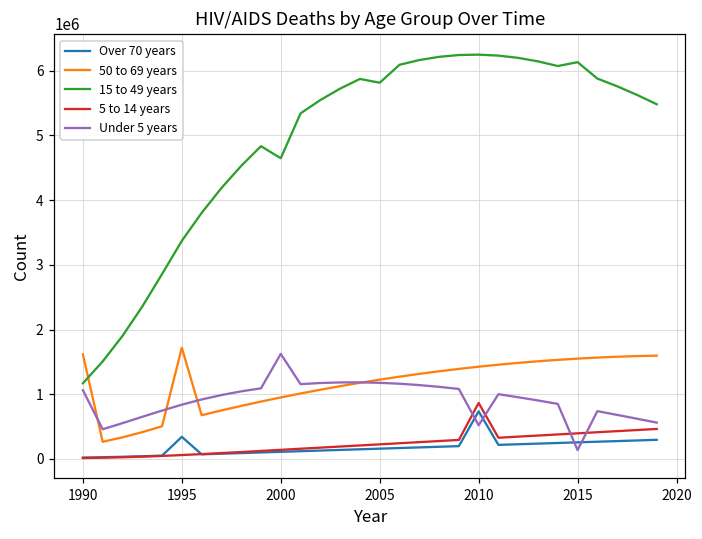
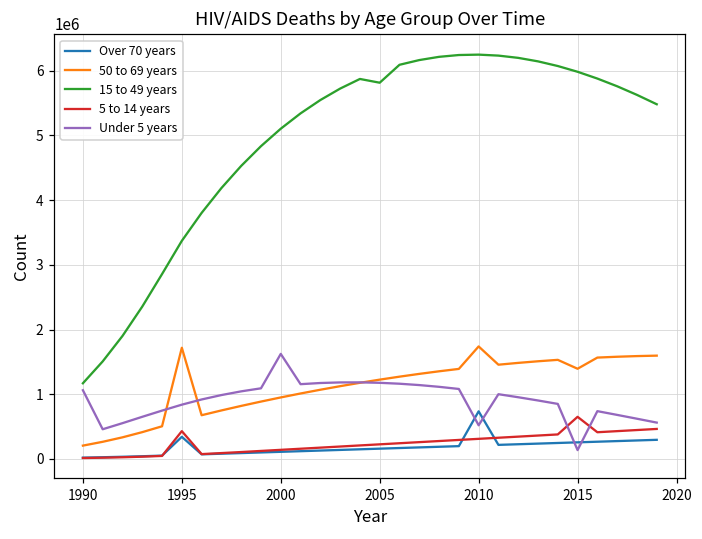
  {
    "Over 70 years": {
      "1995": 300000,
      "2005": 200000,
      "2010": 700000,
      "2015": 300000
    },
    "50 to 69 years": {
-     "1990": 1600000,
+     "1990": 200000,
      "1995": 1700000,
      "2000": 1000000,
      "2005": 1200000,
-     "2010": 1400000,
-     "2015": 1600000
+     "2010": 1700000,
+     "2015": 1400000
    },
    "15 to 49 years": {
      "1990": 1200000,
      "1995": 3400000,
-     "2000": 4600000,
+     "2000": 5100000,
      "2005": 5800000,
      "2010": 6300000,
-     "2015": 6100000
+     "2015": 6000000
    },
    "5 to 14 years": {
-     "1995": 100000,
+     "1995": 400000,
      "2005": 200000,
-     "2010": 900000,
-     "2015": 400000
+     "2010": 300000,
+     "2015": 700000
    },
    "Under 5 years": {
      "1990": 1100000,
      "1995": 800000,
      "2000": 1600000,
      "2005": 1200000,
      "2010": 500000,
      "2015": 100000
    }
  }
